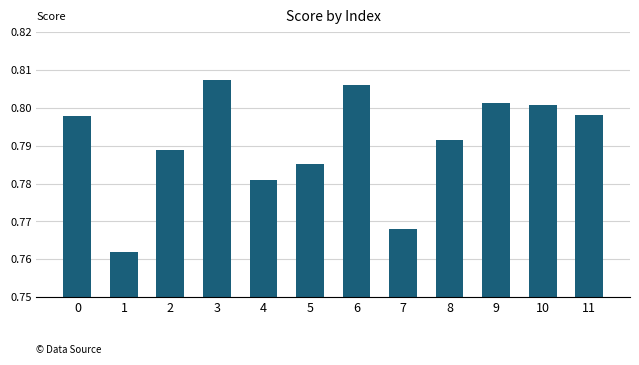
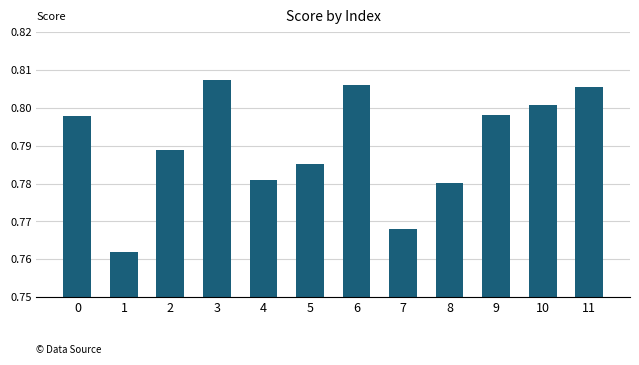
  {
    "0": 0.798,
    "1": 0.762,
    "2": 0.789,
    "3": 0.807,
    "4": 0.781,
    "5": 0.785,
    "6": 0.806,
    "7": 0.768,
-   "8": 0.792,
-   "9": 0.801,
+   "8": 0.780,
+   "9": 0.798,
    "10": 0.801,
-   "11": 0.798
+   "11": 0.806
  }
